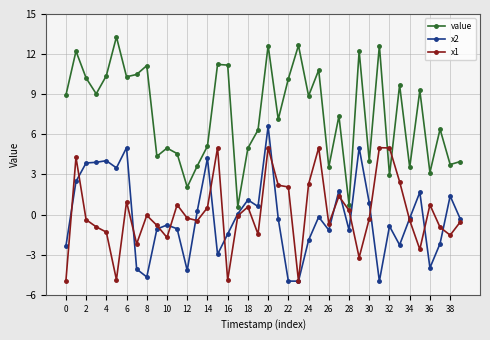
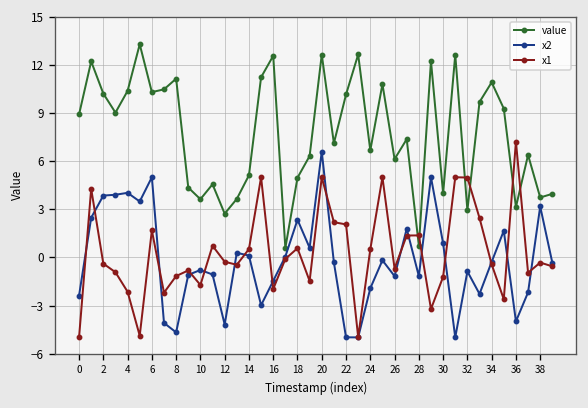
  {
    "value": {
      "0": 8.9,
      "2": 10.2,
      "4": 10.4,
      "6": 10.3,
      "8": 11.1,
-     "10": 5.0,
-     "12": 2.1,
+     "10": 3.6,
+     "12": 2.7,
      "14": 5.1,
-     "16": 11.2,
+     "16": 12.6,
      "18": 5.0,
      "20": 12.6,
      "22": 10.2,
-     "24": 8.9,
-     "26": 3.6,
+     "24": 6.7,
+     "26": 6.1,
      "28": 0.7,
      "30": 4.0,
      "32": 2.9,
-     "34": 3.5,
+     "34": 10.9,
      "36": 3.1,
      "38": 3.7
    },
    "x2": {
      "0": -2.4,
      "2": 3.9,
      "4": 4.0,
      "6": 5.0,
      "8": -4.7,
      "10": -0.8,
      "12": -4.2,
-     "14": 4.2,
+     "14": 0.1,
      "16": -1.5,
-     "18": 1.1,
+     "18": 2.4,
      "20": 6.6,
      "22": -5.0,
      "24": -1.9,
      "26": -1.2,
      "28": -1.2,
      "30": 0.9,
      "32": -0.9,
      "36": -4.0,
-     "38": 1.4
+     "38": 3.2
    },
    "x1": {
      "0": -5.0,
      "2": -0.4,
-     "4": -1.3,
-     "6": 1.0,
-     "8": -0.1,
+     "4": -2.1,
+     "6": 1.7,
+     "8": -1.2,
      "10": -1.7,
      "12": -0.3,
      "14": 0.5,
-     "16": -4.9,
+     "16": -2.0,
      "18": 0.6,
      "20": 5.0,
      "22": 2.1,
-     "24": 2.3,
+     "24": 0.5,
      "26": -0.7,
-     "28": 0.3,
-     "30": -0.3,
+     "28": 1.4,
+     "30": -1.2,
      "32": 5.0,
-     "36": 0.7,
-     "38": -1.5
+     "36": 7.2,
+     "38": -0.3
    }
  }
